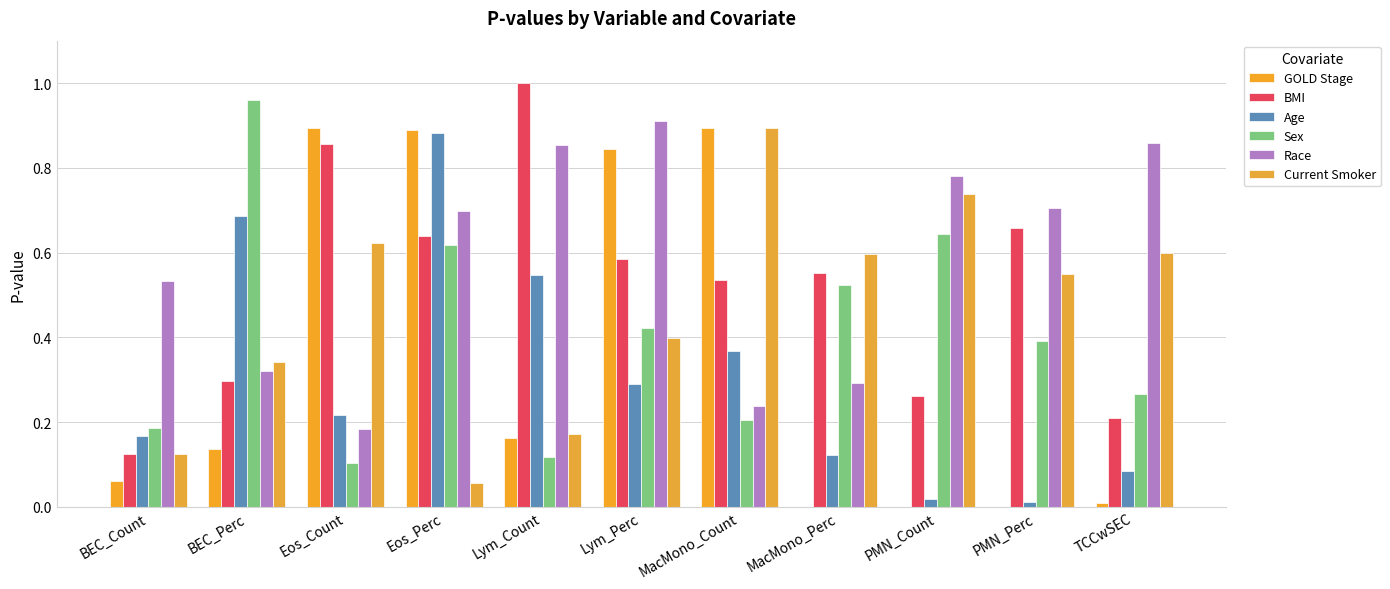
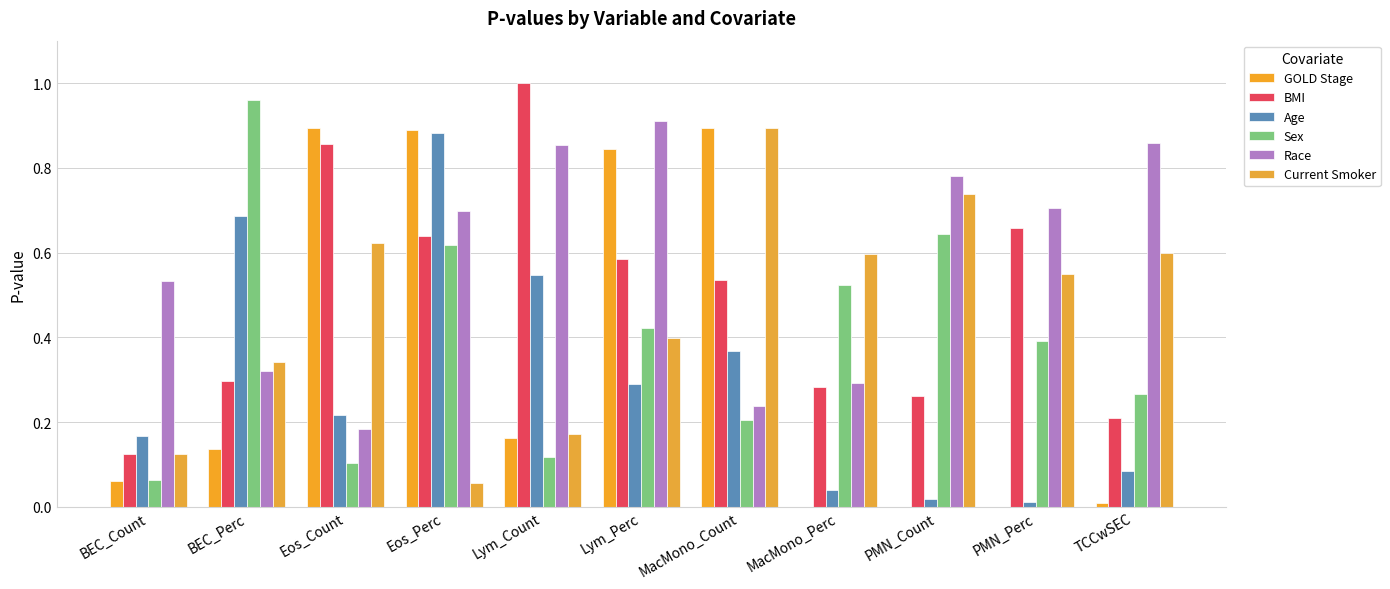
  {
    "BMI": {
      "BEC_Count": 0.13,
      "BEC_Perc": 0.30,
      "Eos_Count": 0.86,
      "Eos_Perc": 0.64,
      "Lym_Count": 1.00,
      "Lym_Perc": 0.59,
      "MacMono_Count": 0.54,
-     "MacMono_Perc": 0.55,
+     "MacMono_Perc": 0.28,
      "PMN_Count": 0.26,
      "PMN_Perc": 0.66,
      "TCCwSEC": 0.21
    },
    "Age": {
      "BEC_Count": 0.17,
      "BEC_Perc": 0.69,
      "Eos_Count": 0.22,
      "Eos_Perc": 0.88,
      "Lym_Count": 0.55,
      "Lym_Perc": 0.29,
      "MacMono_Count": 0.37,
-     "MacMono_Perc": 0.12,
+     "MacMono_Perc": 0.04,
      "PMN_Count": 0.02,
      "PMN_Perc": 0.01,
      "TCCwSEC": 0.08
    },
    "Sex": {
-     "BEC_Count": 0.19,
+     "BEC_Count": 0.06,
      "BEC_Perc": 0.96,
      "Eos_Count": 0.10,
      "Eos_Perc": 0.62,
      "Lym_Count": 0.12,
      "Lym_Perc": 0.42,
      "MacMono_Count": 0.20,
      "MacMono_Perc": 0.52,
      "PMN_Count": 0.64,
      "PMN_Perc": 0.39,
      "TCCwSEC": 0.27
    },
    "Race": {
      "BEC_Count": 0.53,
      "BEC_Perc": 0.32,
      "Eos_Count": 0.18,
      "Eos_Perc": 0.70,
      "Lym_Count": 0.85,
      "Lym_Perc": 0.91,
      "MacMono_Count": 0.24,
      "MacMono_Perc": 0.29,
      "PMN_Count": 0.78,
      "PMN_Perc": 0.71,
      "TCCwSEC": 0.86
    }
  }
